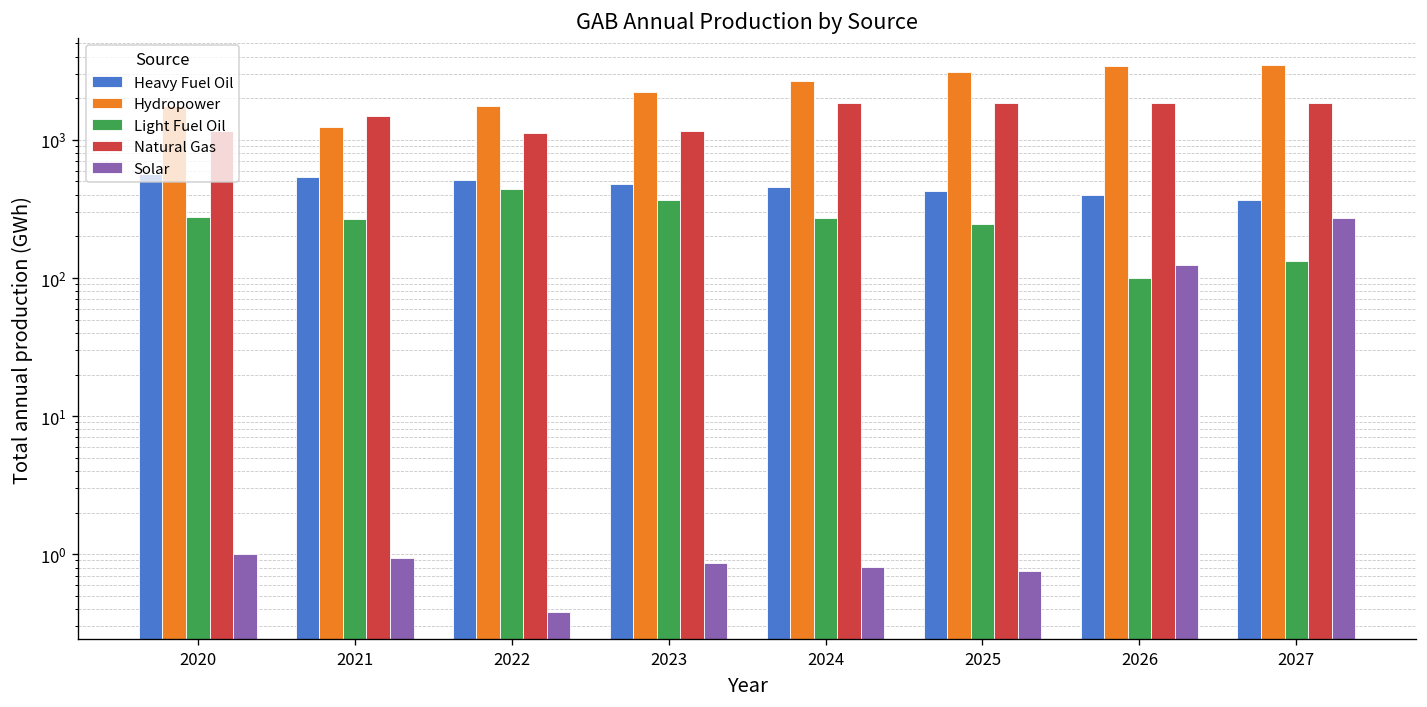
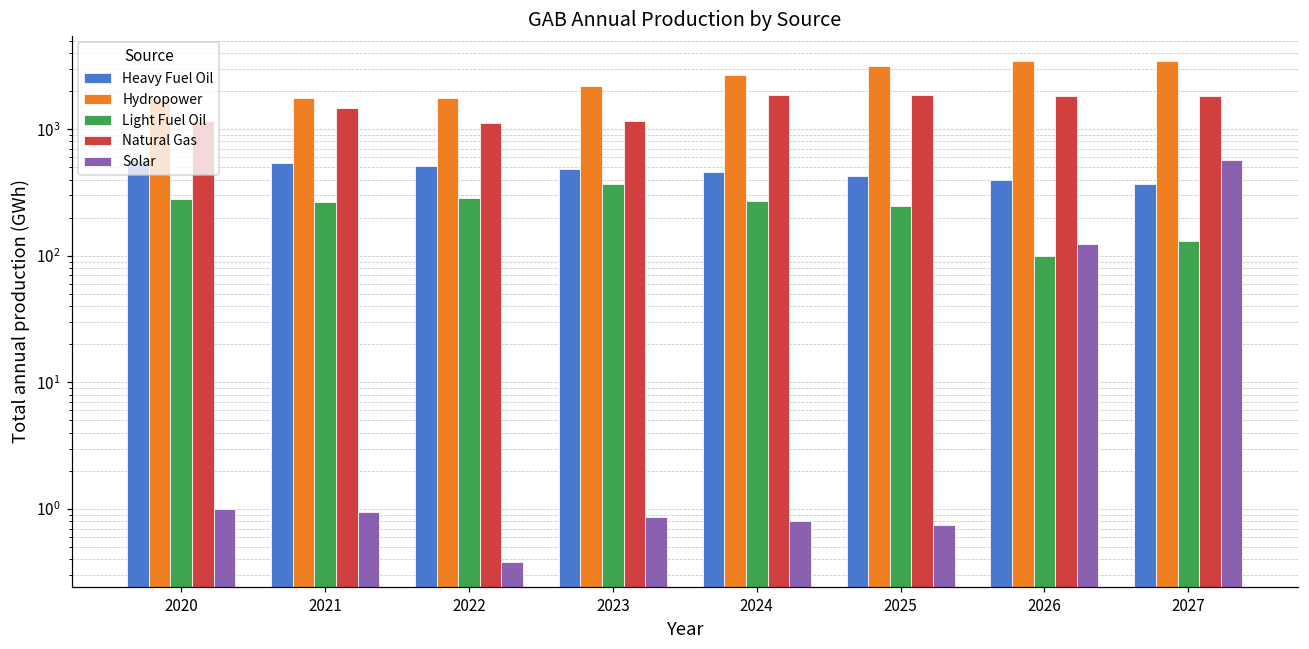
  {
    "Heavy Fuel Oil": {
      "2021": 500,
      "2022": 500,
      "2023": 480,
      "2024": 450,
      "2025": 430,
      "2026": 400,
      "2027": 370
    },
    "Hydropower": {
-     "2021": 1200,
+     "2021": 1800,
      "2022": 1800,
      "2023": 2200,
      "2024": 2700,
      "2025": 3100,
      "2026": 3400,
      "2027": 3500
    },
    "Light Fuel Oil": {
      "2020": 280,
      "2021": 270,
-     "2022": 440,
+     "2022": 280,
      "2023": 370,
      "2024": 270,
      "2025": 250,
      "2026": 100,
      "2027": 130
    },
    "Natural Gas": {
      "2021": 1500,
      "2022": 1100,
      "2023": 1200,
      "2024": 1900,
      "2025": 1900,
      "2026": 1800,
      "2027": 1800
    },
    "Solar": {
      "2020": 1,
      "2021": 0.9,
      "2022": 0.38,
      "2023": 0.9,
      "2024": 0.8,
      "2025": 0.8,
      "2026": 120,
-     "2027": 270
+     "2027": 600
    }
  }
